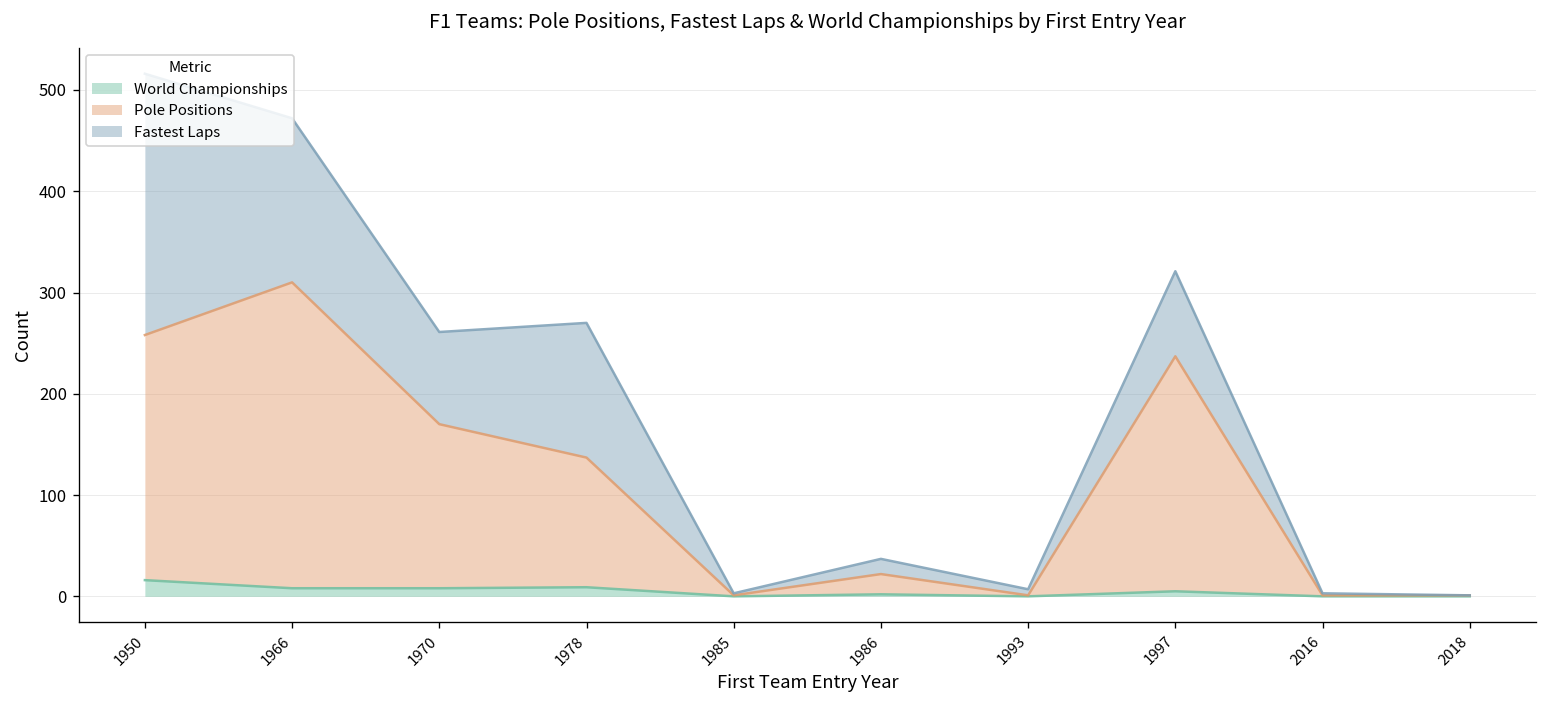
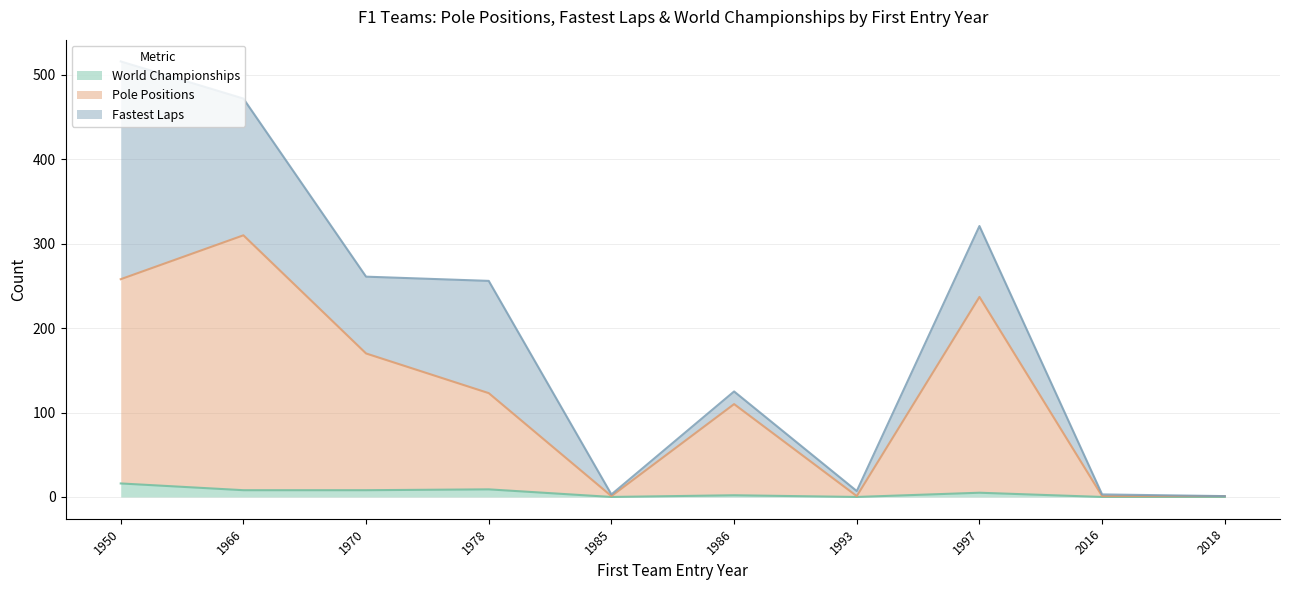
  {
    "Pole Positions": {
      "1950": 240,
      "1966": 300,
      "1970": 160,
-     "1978": 130,
-     "1986": 20,
+     "1978": 110,
+     "1986": 110,
      "1997": 230
    }
  }
